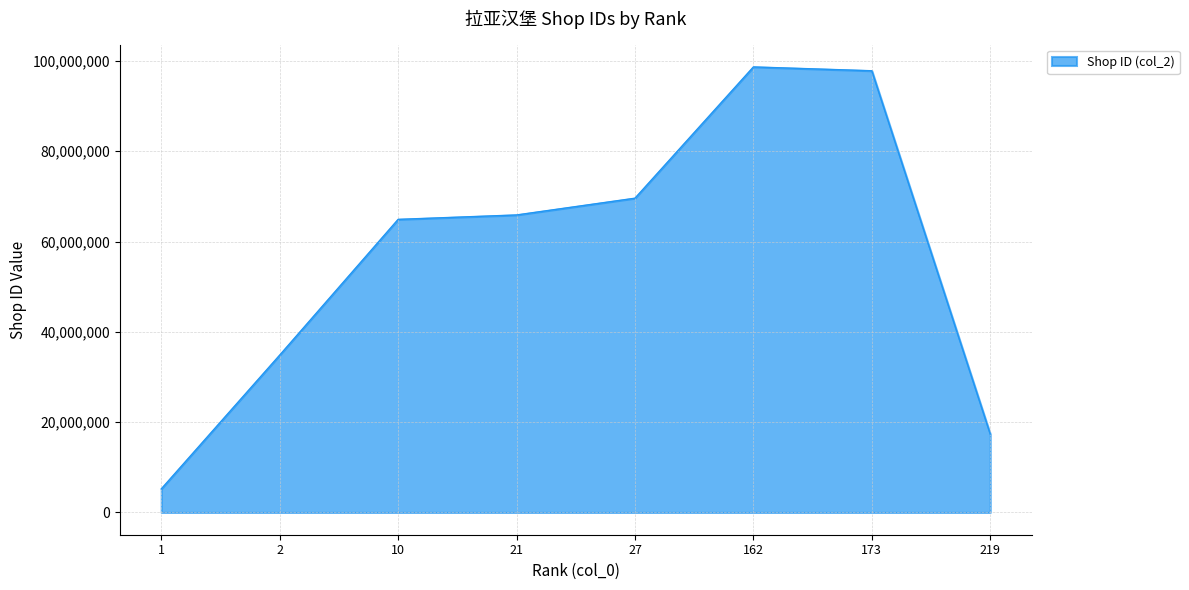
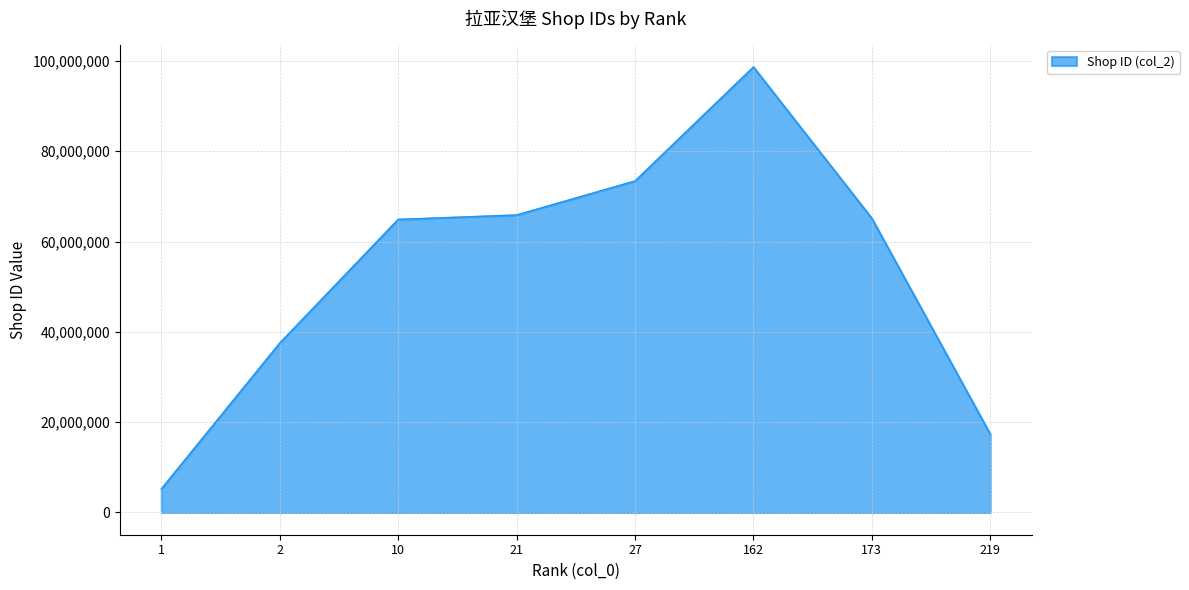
  {
    "1": "5,000,000",
-   "2": "35,000,000",
+   "2": "38,000,000",
    "10": "65,000,000",
    "21": "66,000,000",
-   "27": "70,000,000",
+   "27": "73,000,000",
    "162": "99,000,000",
-   "173": "98,000,000",
+   "173": "65,000,000",
    "219": "17,000,000"
  }
